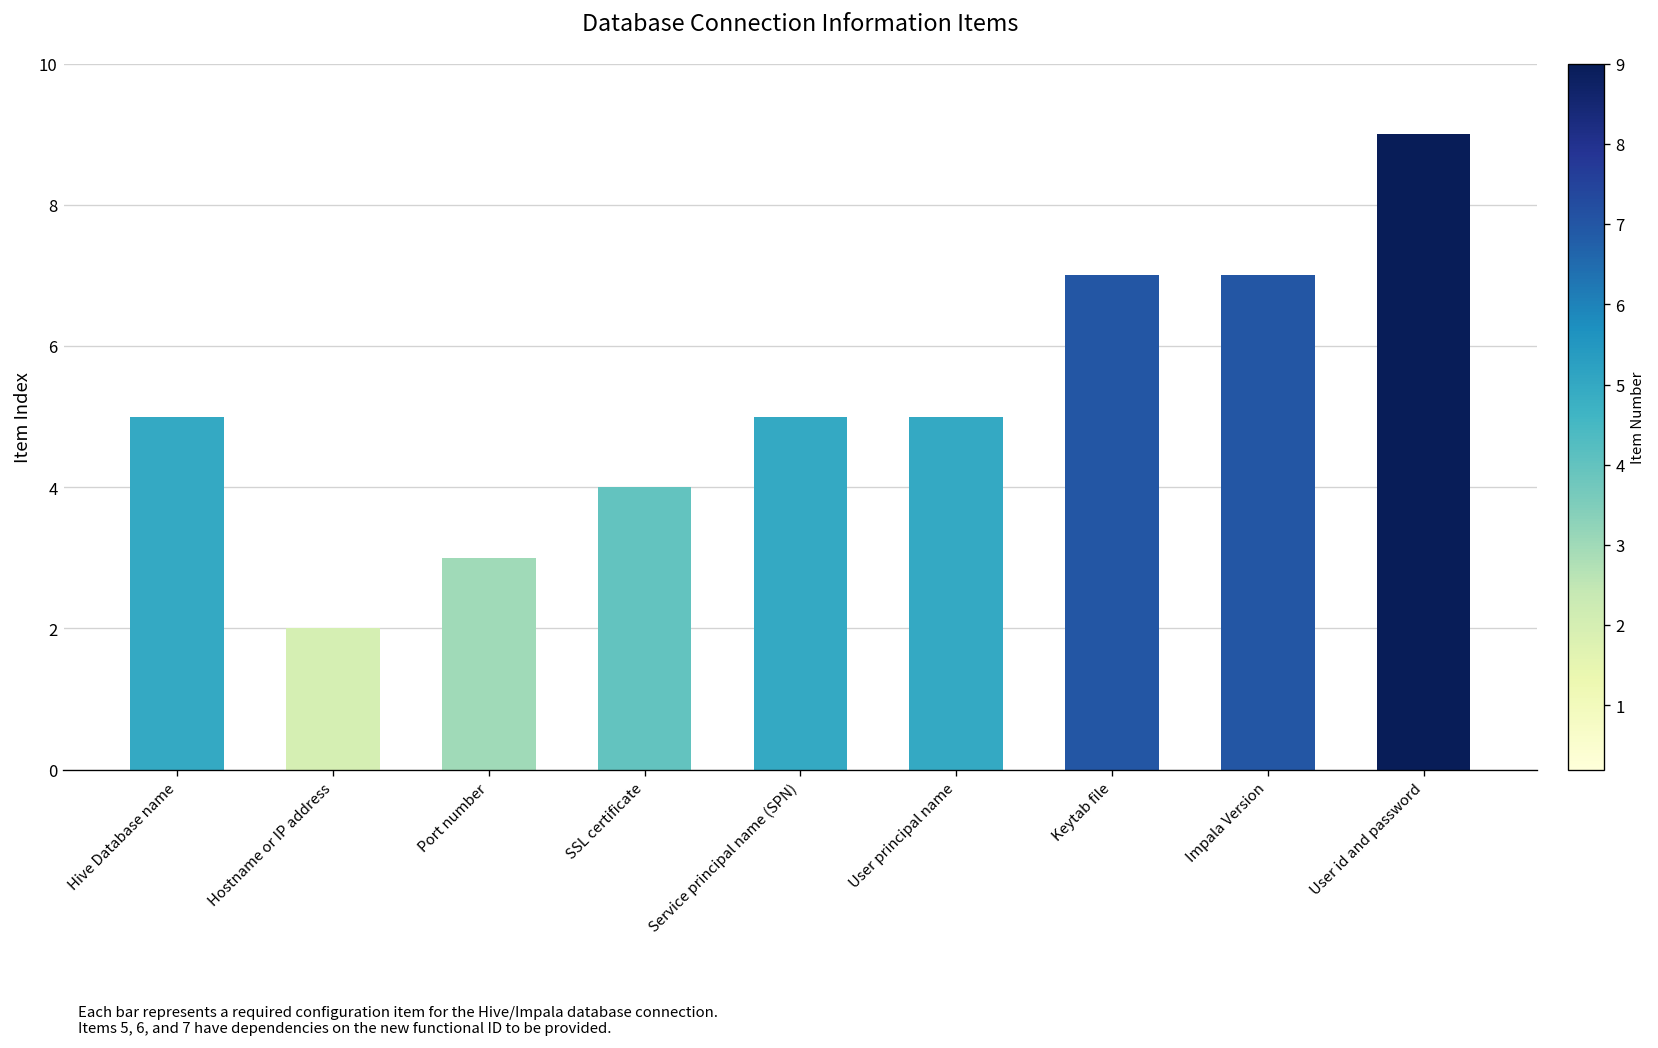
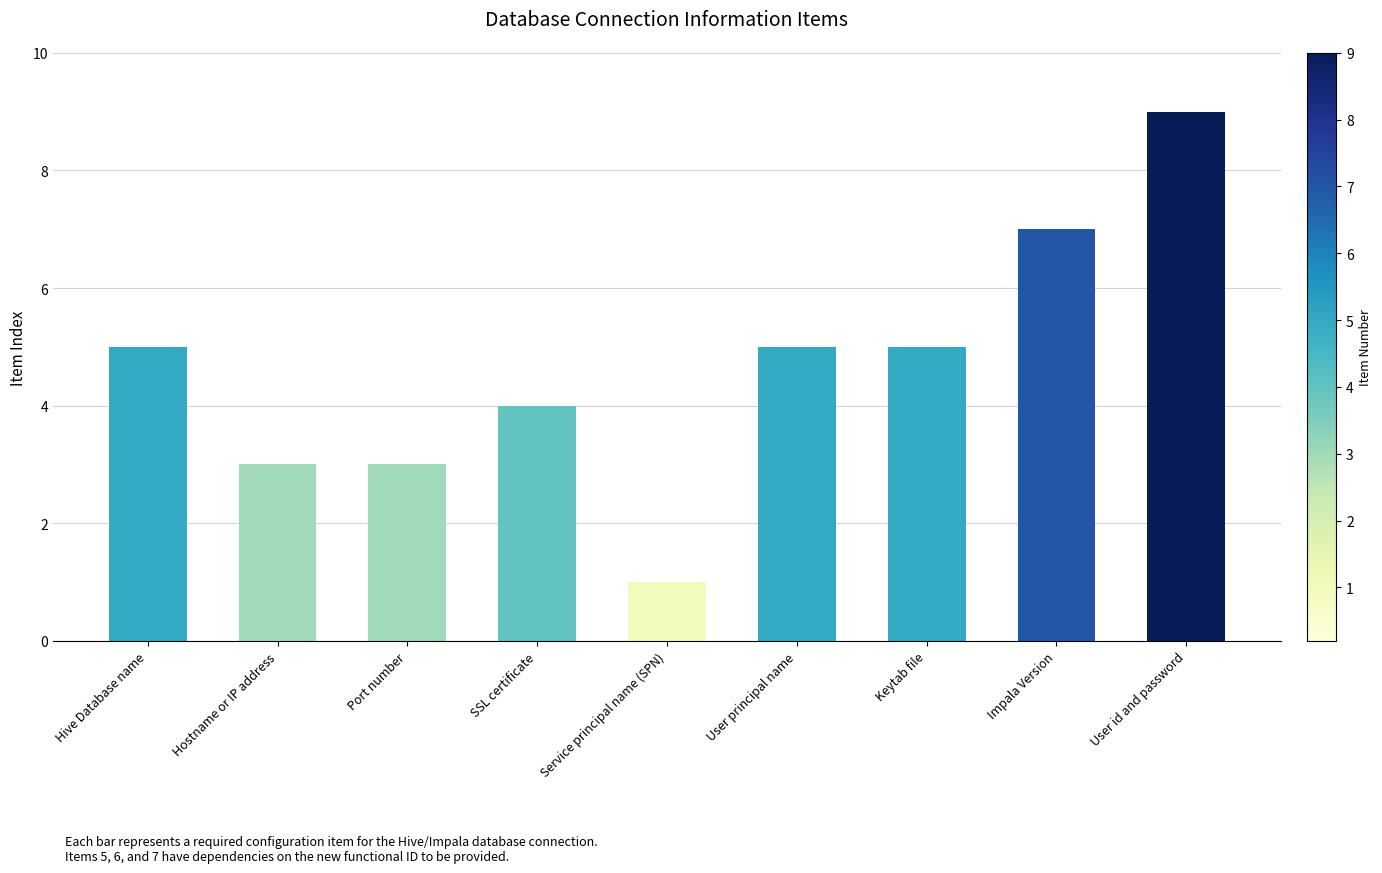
  {
    "Hive Database name": 5,
-   "Hostname or IP address": 2,
+   "Hostname or IP address": 3,
    "Port number": 3,
    "SSL certificate": 4,
-   "Service principal name (SPN)": 5,
+   "Service principal name (SPN)": 1,
    "User principal name": 5,
-   "Keytab file": 7,
+   "Keytab file": 5,
    "Impala Version": 7,
    "User id and password": 9
  }
